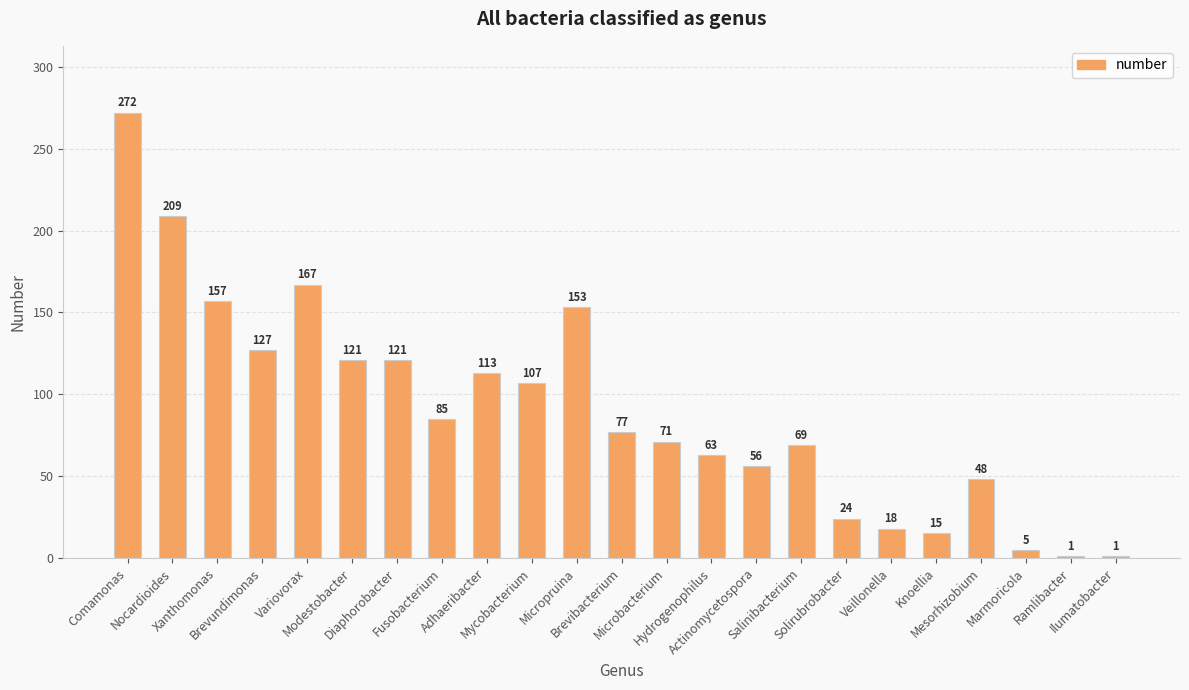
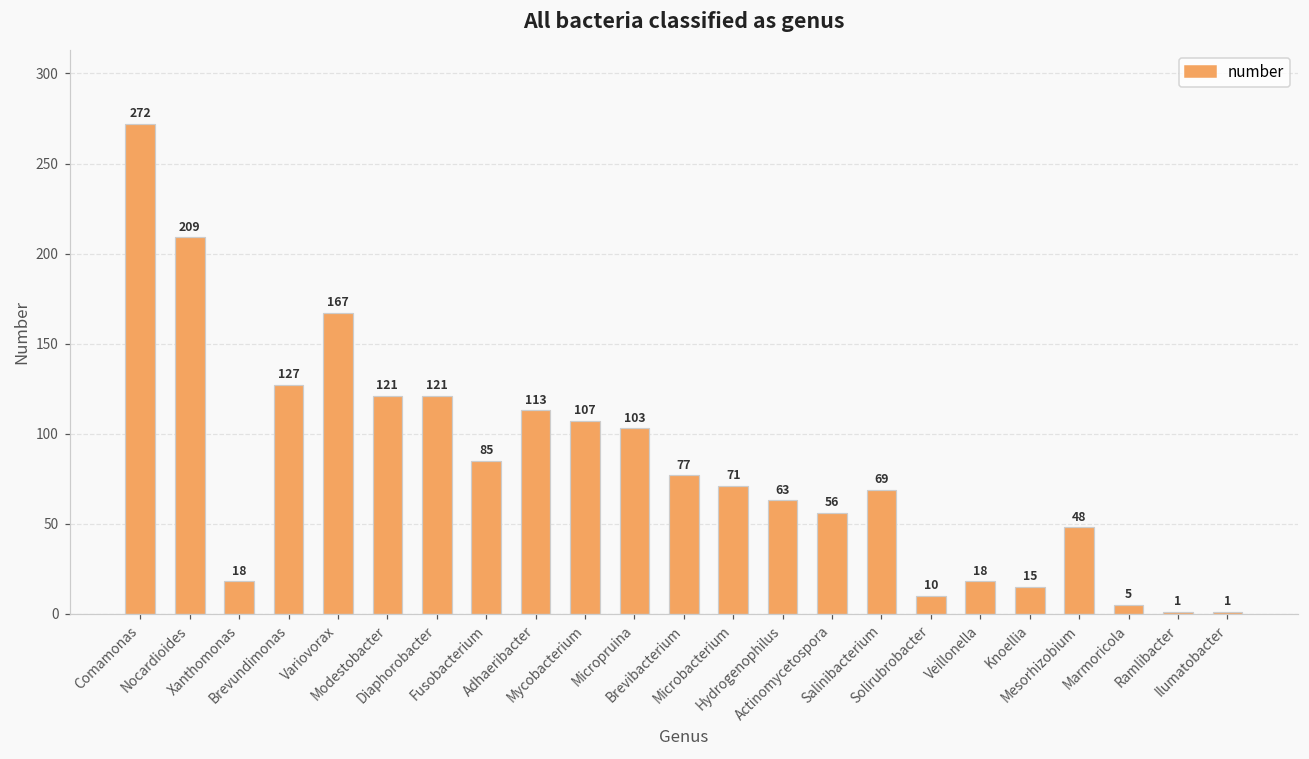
  {
    "Comamonas": 272,
    "Nocardioides": 209,
-   "Xanthomonas": 157,
+   "Xanthomonas": 18,
    "Brevundimonas": 127,
    "Variovorax": 167,
    "Modestobacter": 121,
    "Diaphorobacter": 121,
    "Fusobacterium": 85,
    "Adhaeribacter": 113,
    "Mycobacterium": 107,
-   "Micropruina": 153,
+   "Micropruina": 103,
    "Brevibacterium": 77,
    "Microbacterium": 71,
    "Hydrogenophilus": 63,
    "Actinomycetospora": 56,
    "Salinibacterium": 69,
-   "Solirubrobacter": 24,
+   "Solirubrobacter": 10,
    "Veillonella": 18,
    "Knoellia": 15,
    "Mesorhizobium": 48,
    "Marmoricola": 5,
    "Ramlibacter": 1,
    "Ilumatobacter": 1
  }
